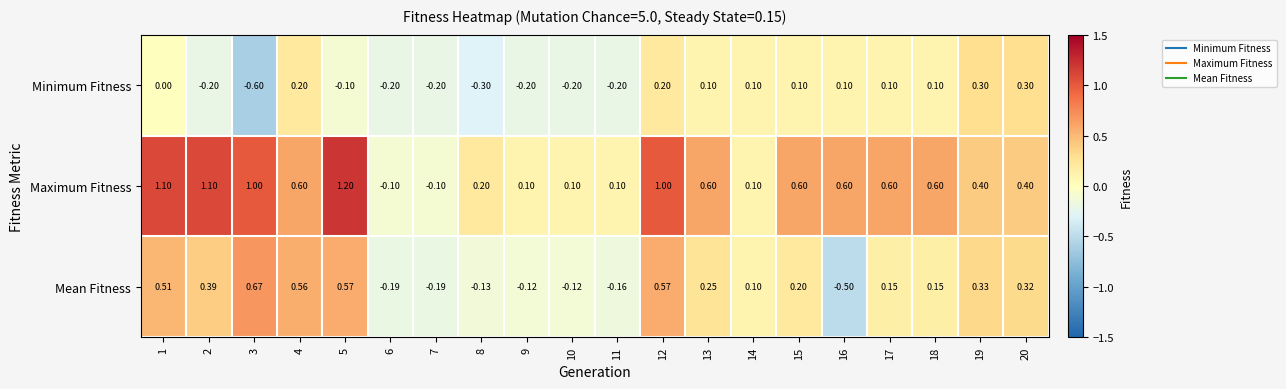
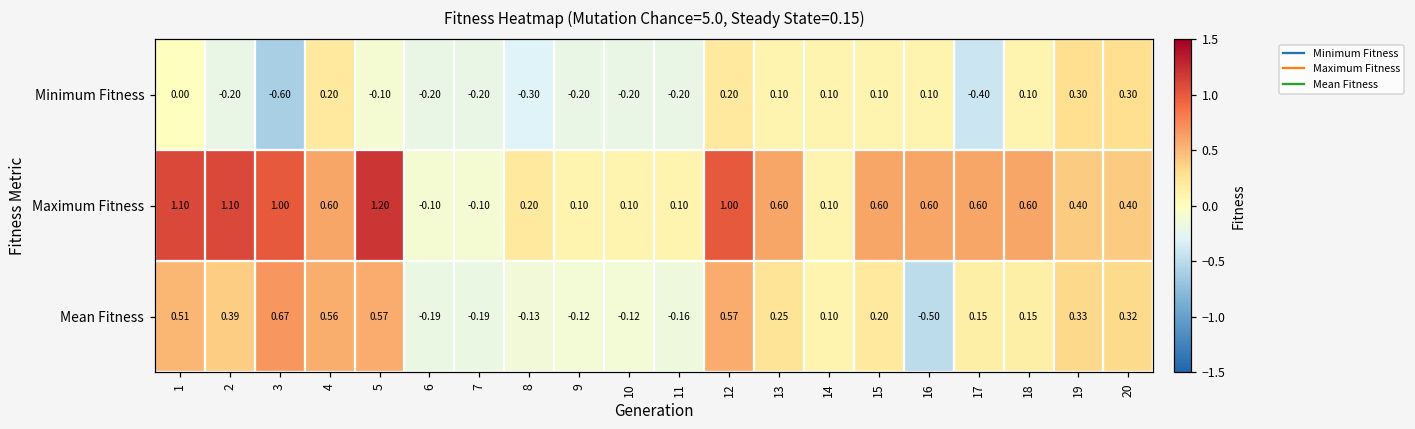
  {
    "Minimum Fitness": {
      "1": 0.00,
      "2": -0.20,
      "3": -0.60,
      "4": 0.20,
      "5": -0.10,
      "6": -0.20,
      "7": -0.20,
      "8": -0.30,
      "9": -0.20,
      "10": -0.20,
      "11": -0.20,
      "12": 0.20,
      "13": 0.10,
      "14": 0.10,
      "15": 0.10,
      "16": 0.10,
-     "17": 0.10,
+     "17": -0.40,
      "18": 0.10,
      "19": 0.30,
      "20": 0.30
    },
    "Maximum Fitness": {
      "1": 1.10,
      "2": 1.10,
      "3": 1.00,
      "4": 0.60,
      "5": 1.20,
      "6": -0.10,
      "7": -0.10,
      "8": 0.20,
      "9": 0.10,
      "10": 0.10,
      "11": 0.10,
      "12": 1.00,
      "13": 0.60,
      "14": 0.10,
      "15": 0.60,
      "16": 0.60,
      "17": 0.60,
      "18": 0.60,
      "19": 0.40,
      "20": 0.40
    },
    "Mean Fitness": {
      "1": 0.51,
      "2": 0.39,
      "3": 0.67,
      "4": 0.56,
      "5": 0.57,
      "6": -0.19,
      "7": -0.19,
      "8": -0.13,
      "9": -0.12,
      "10": -0.12,
      "11": -0.16,
      "12": 0.57,
      "13": 0.25,
      "14": 0.10,
      "15": 0.20,
      "16": -0.50,
      "17": 0.15,
      "18": 0.15,
      "19": 0.33,
      "20": 0.32
    }
  }
